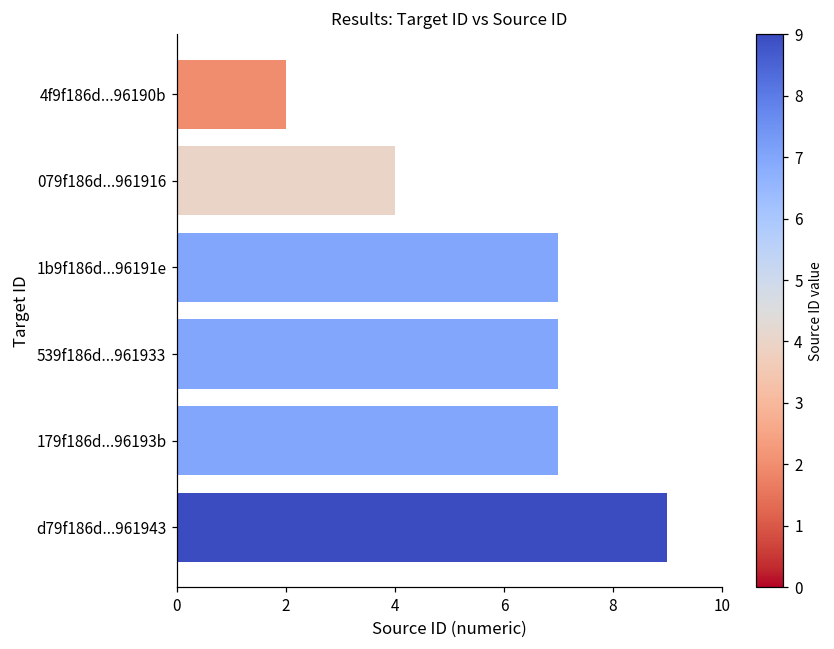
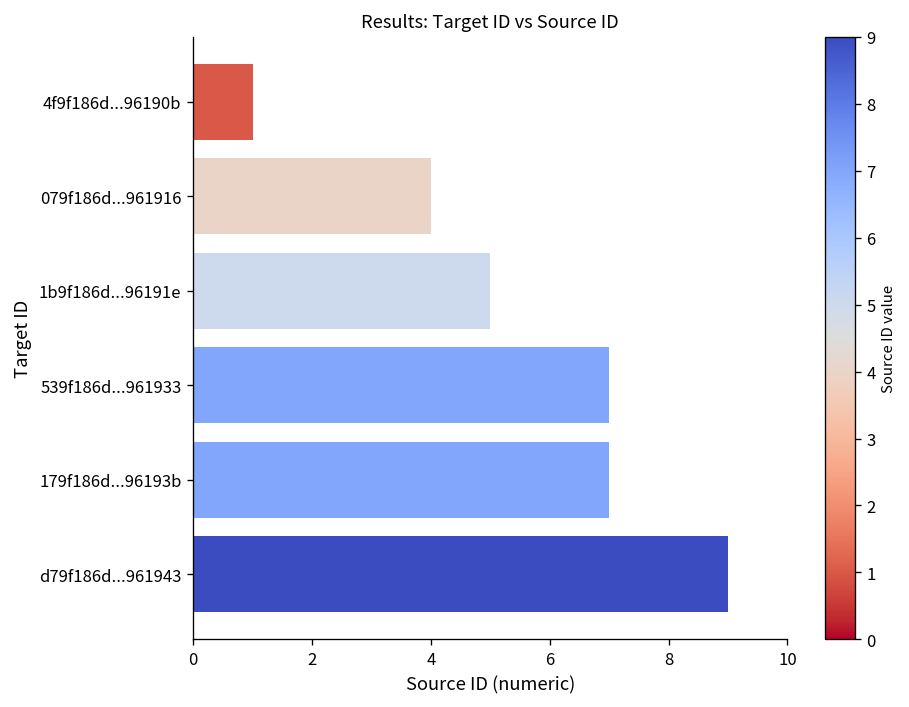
  {
-   "4f9f186d...96190b": 2,
+   "4f9f186d...96190b": 1,
    "079f186d...961916": 4,
-   "1b9f186d...96191e": 7,
+   "1b9f186d...96191e": 5,
    "539f186d...961933": 7,
    "179f186d...96193b": 7,
    "d79f186d...961943": 9
  }
